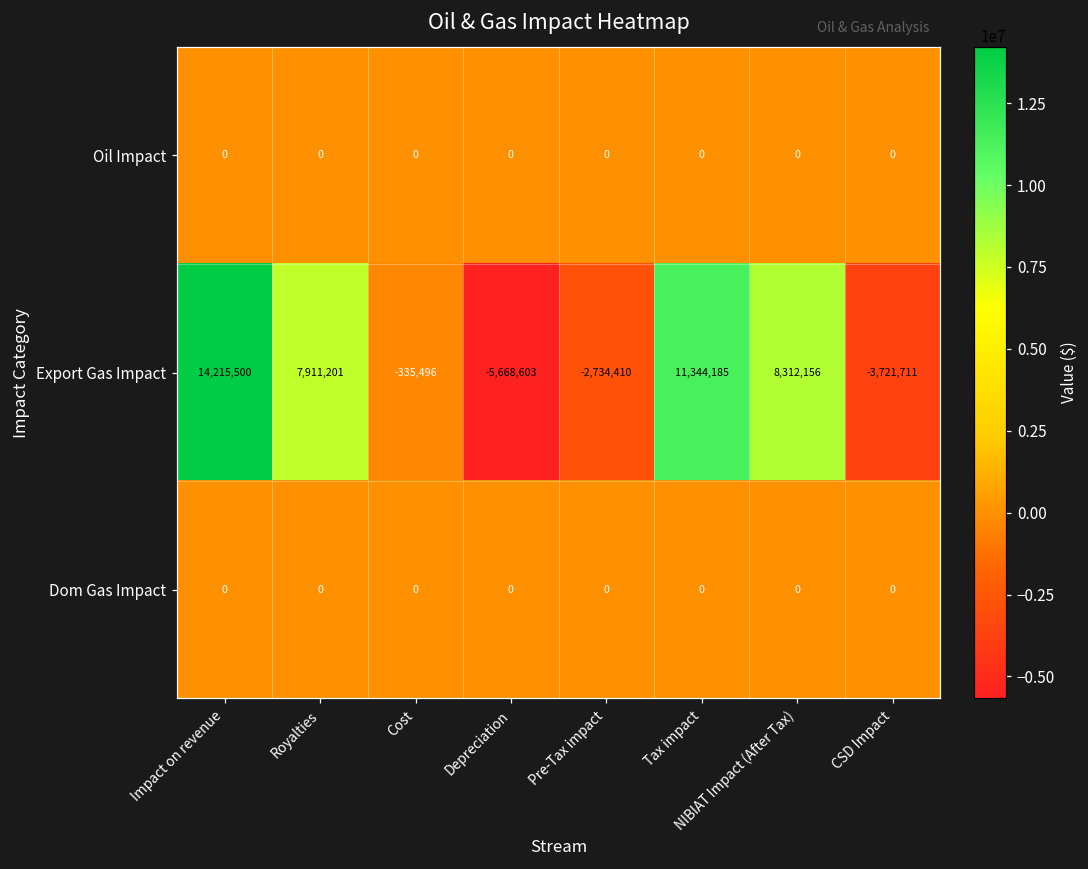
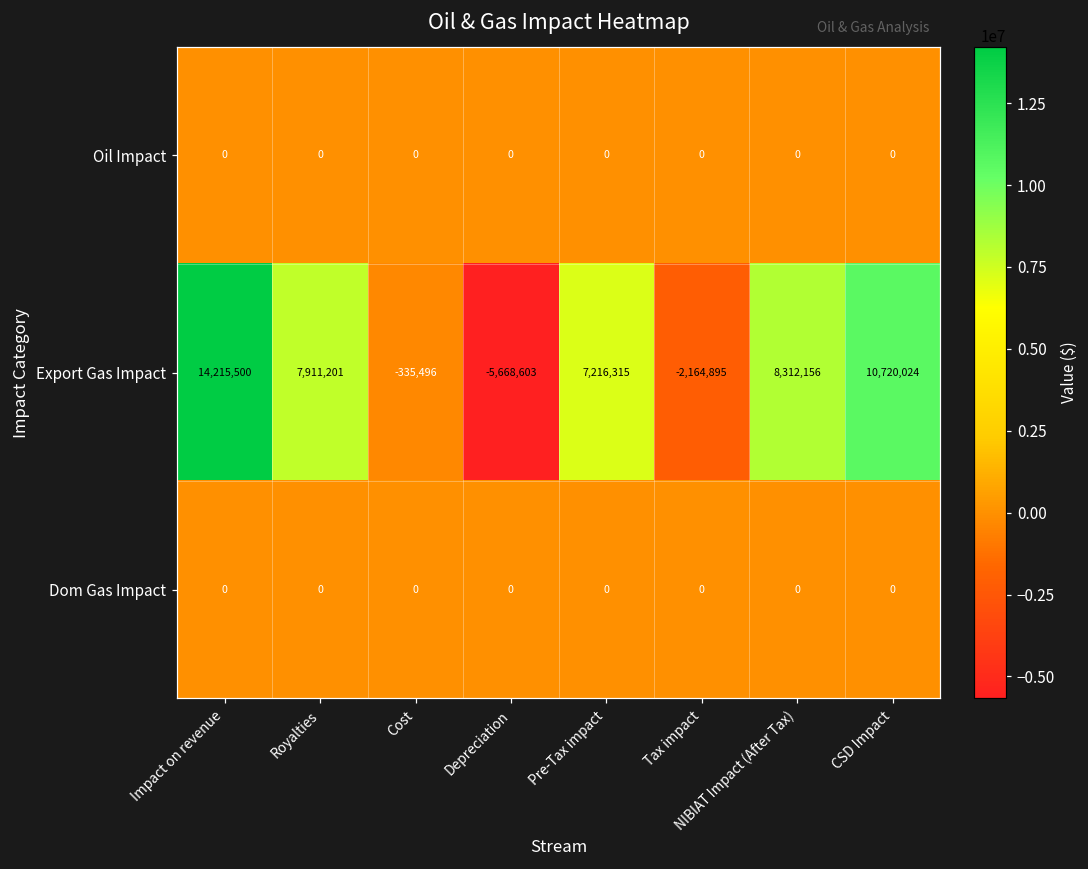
  {
    "Oil Impact": {
      "Impact on revenue": "0",
      "Royalties": "0",
      "Cost": "0",
      "Depreciation": "0",
      "Pre-Tax impact": "0",
      "Tax impact": "0",
      "NIBIAT Impact (After Tax)": "0",
      "CSD Impact": "0"
    },
    "Export Gas Impact": {
      "Impact on revenue": "14,215,500",
      "Royalties": "7,911,201",
      "Cost": "-335,496",
      "Depreciation": "-5,668,603",
-     "Pre-Tax impact": "-2,734,410",
-     "Tax impact": "11,344,185",
+     "Pre-Tax impact": "7,216,315",
+     "Tax impact": "-2,164,895",
      "NIBIAT Impact (After Tax)": "8,312,156",
-     "CSD Impact": "-3,721,711"
+     "CSD Impact": "10,720,024"
    },
    "Dom Gas Impact": {
      "Impact on revenue": "0",
      "Royalties": "0",
      "Cost": "0",
      "Depreciation": "0",
      "Pre-Tax impact": "0",
      "Tax impact": "0",
      "NIBIAT Impact (After Tax)": "0",
      "CSD Impact": "0"
    }
  }
